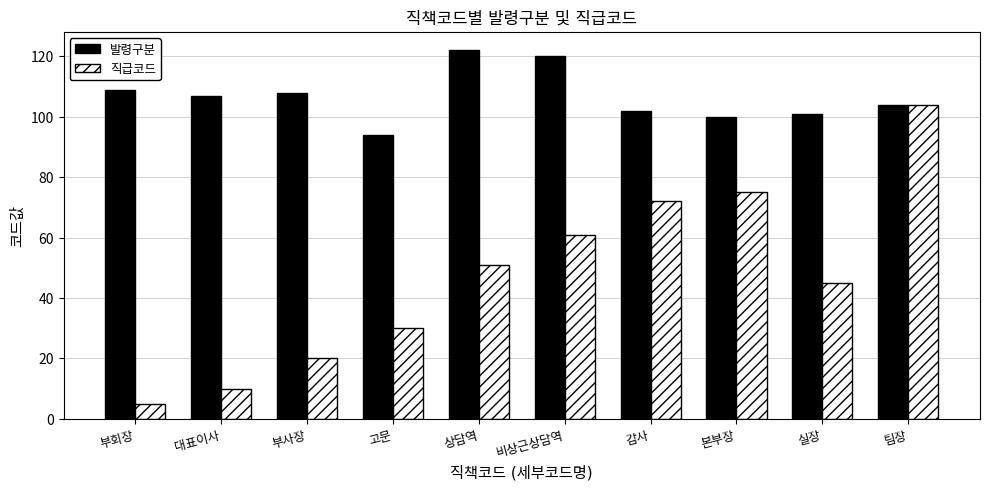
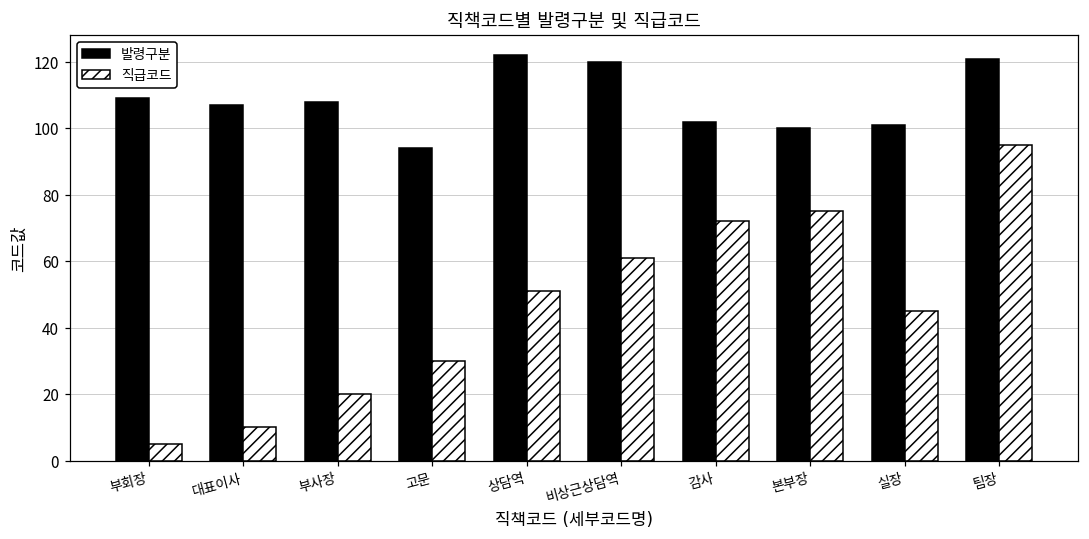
  {
    "발령구분": {
      "부회장": 109,
      "대표이사": 107,
      "부사장": 108,
      "고문": 94,
      "상담역": 122,
      "비상근상담역": 120,
      "감사": 102,
      "본부장": 100,
      "실장": 101,
-     "팀장": 104
+     "팀장": 121
    },
    "직급코드": {
      "부회장": 5,
      "대표이사": 10,
      "부사장": 20,
      "고문": 30,
      "상담역": 51,
      "비상근상담역": 61,
      "감사": 72,
      "본부장": 75,
      "실장": 45,
-     "팀장": 104
+     "팀장": 95
    }
  }
